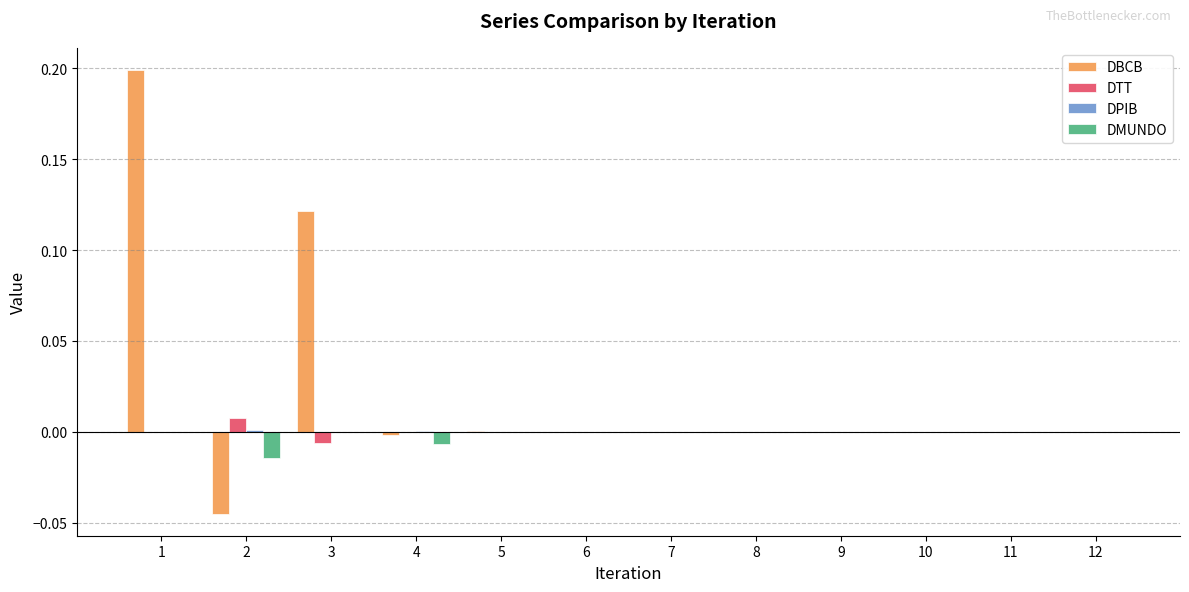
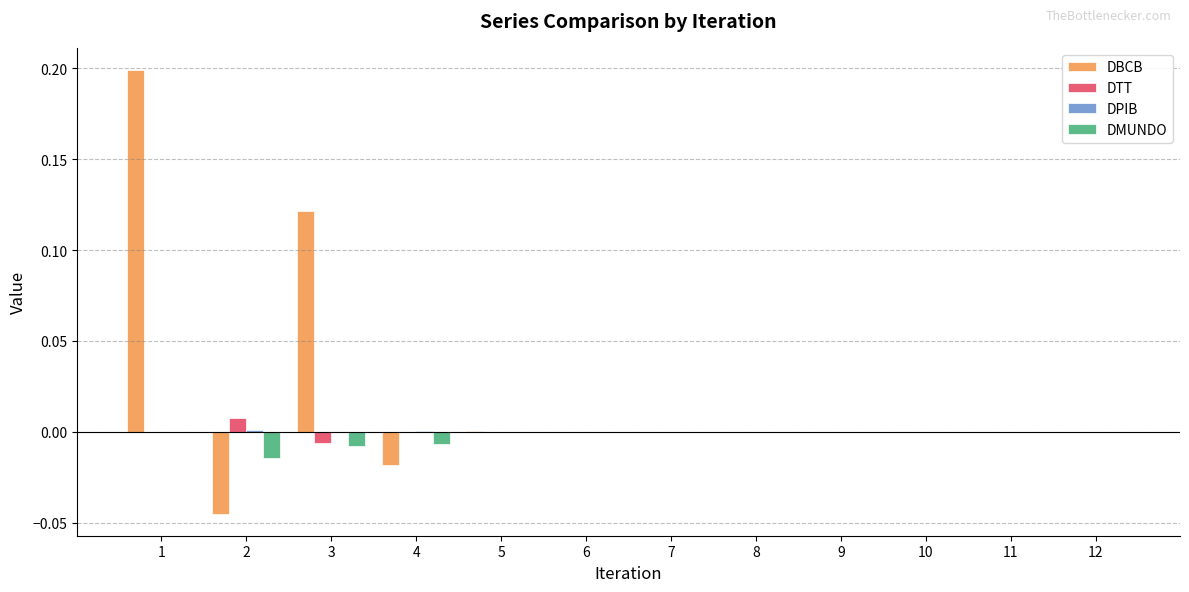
  {
    "DBCB": {
      "1": 0.199,
      "2": -0.045,
      "3": 0.122,
-     "4": -0.002
+     "4": -0.018
    },
    "DTT": {
      "1": 0.000,
      "2": 0.008,
      "3": -0.006
    },
    "DPIB": {
      "1": 0.000
    },
    "DMUNDO": {
      "1": 0.000,
      "2": -0.014,
-     "3": 0.000,
+     "3": -0.008,
      "4": -0.007
    }
  }
